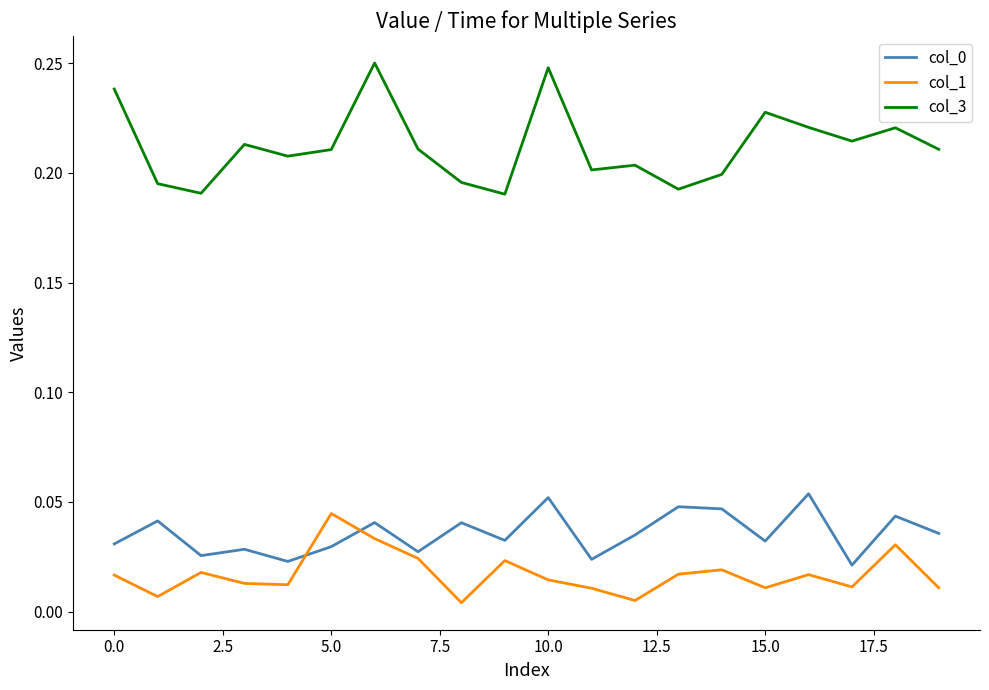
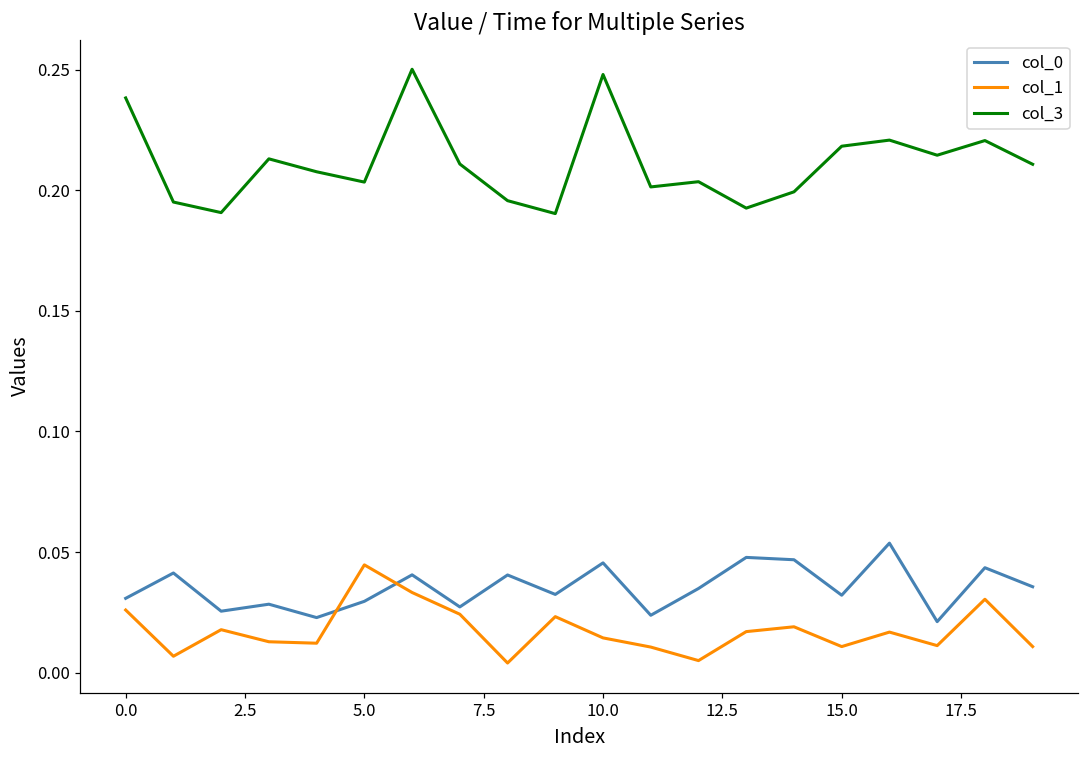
  {
    "col_0": {
      "0.0": 0.031,
      "5.0": 0.030,
-     "10.0": 0.052,
+     "10.0": 0.046,
      "15.0": 0.032
    },
    "col_1": {
-     "0.0": 0.017,
+     "0.0": 0.026,
      "5.0": 0.045,
      "10.0": 0.014,
      "15.0": 0.011
    },
    "col_3": {
      "0.0": 0.238,
-     "5.0": 0.211,
+     "5.0": 0.203,
      "10.0": 0.248,
-     "15.0": 0.228
+     "15.0": 0.218
    }
  }
